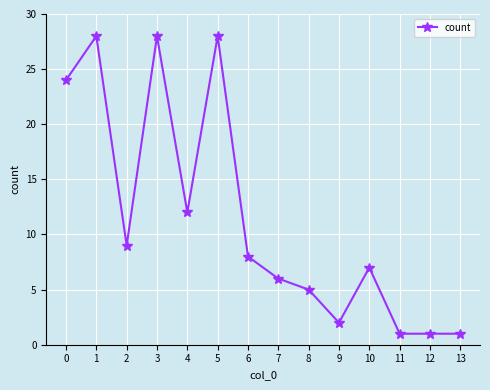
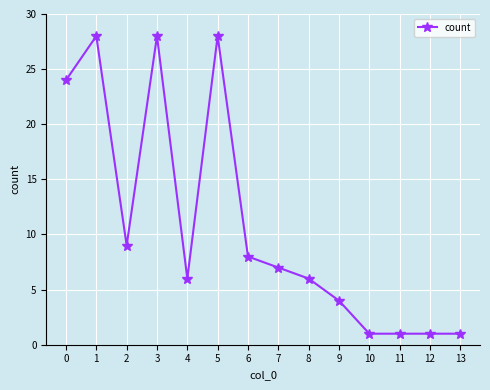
  {
    "0": 24,
    "1": 28,
    "2": 9,
    "3": 28,
-   "4": 12,
+   "4": 6,
    "5": 28,
    "6": 8,
-   "7": 6,
-   "8": 5,
-   "9": 2,
-   "10": 7,
+   "7": 7,
+   "8": 6,
+   "9": 4,
+   "10": 1,
    "11": 1,
    "12": 1,
    "13": 1
  }
